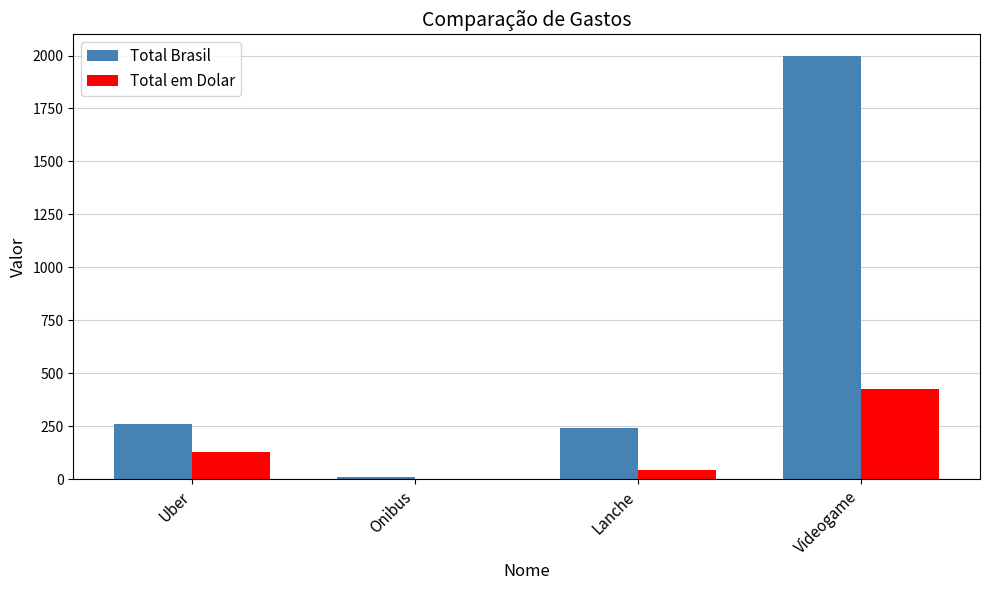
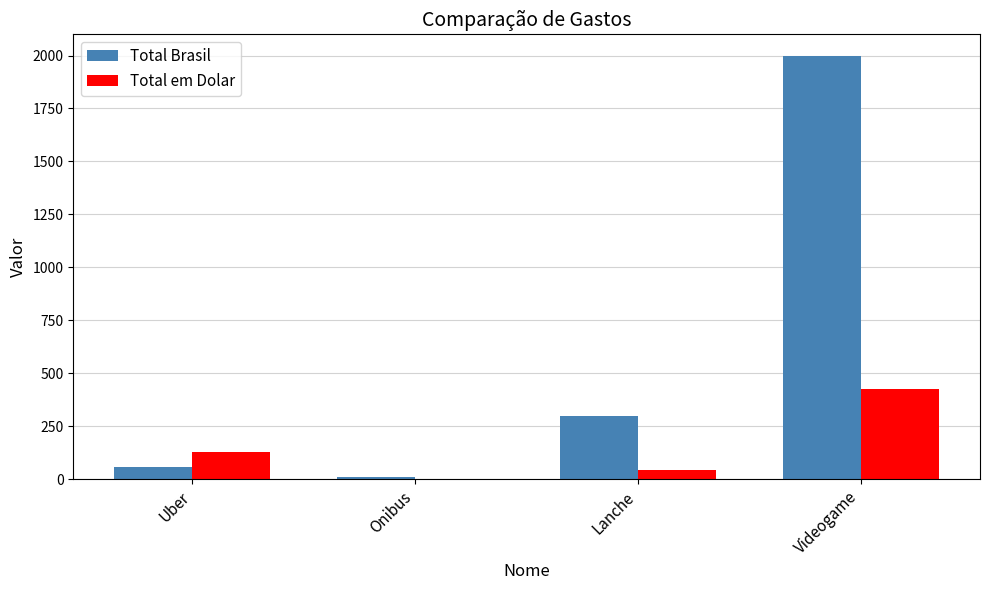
  {
    "Total Brasil": {
-     "Uber": 260,
-     "Lanche": 240,
+     "Uber": 60,
+     "Lanche": 300,
      "Videogame": 2000
    },
    "Total em Dolar": {
      "Uber": 130,
      "Lanche": 40,
      "Videogame": 430
    }
  }
